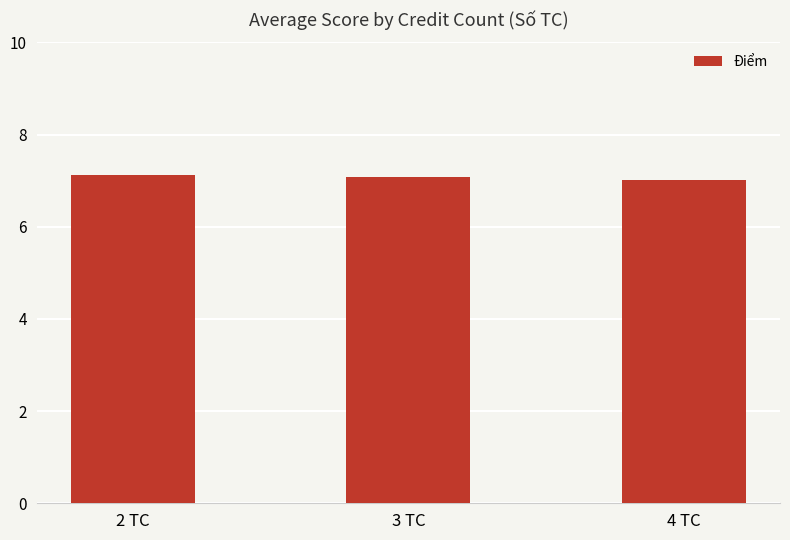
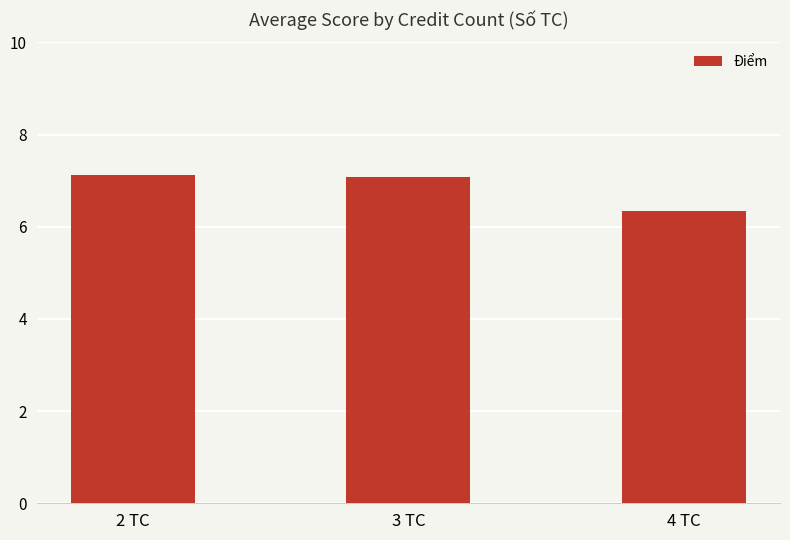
  {
    "2 TC": 7.1,
    "3 TC": 7.1,
-   "4 TC": 7.0
+   "4 TC": 6.4
  }
